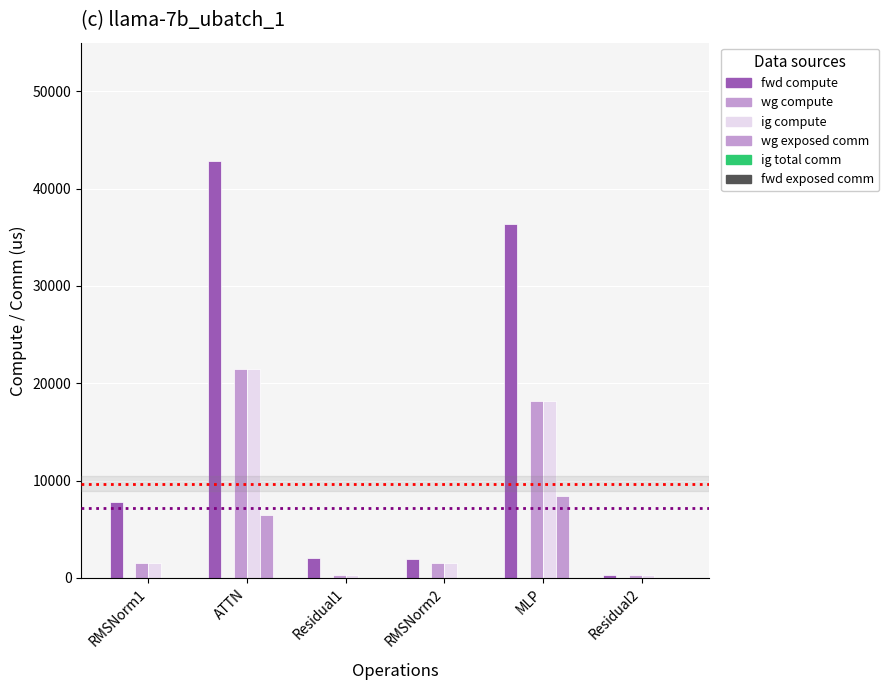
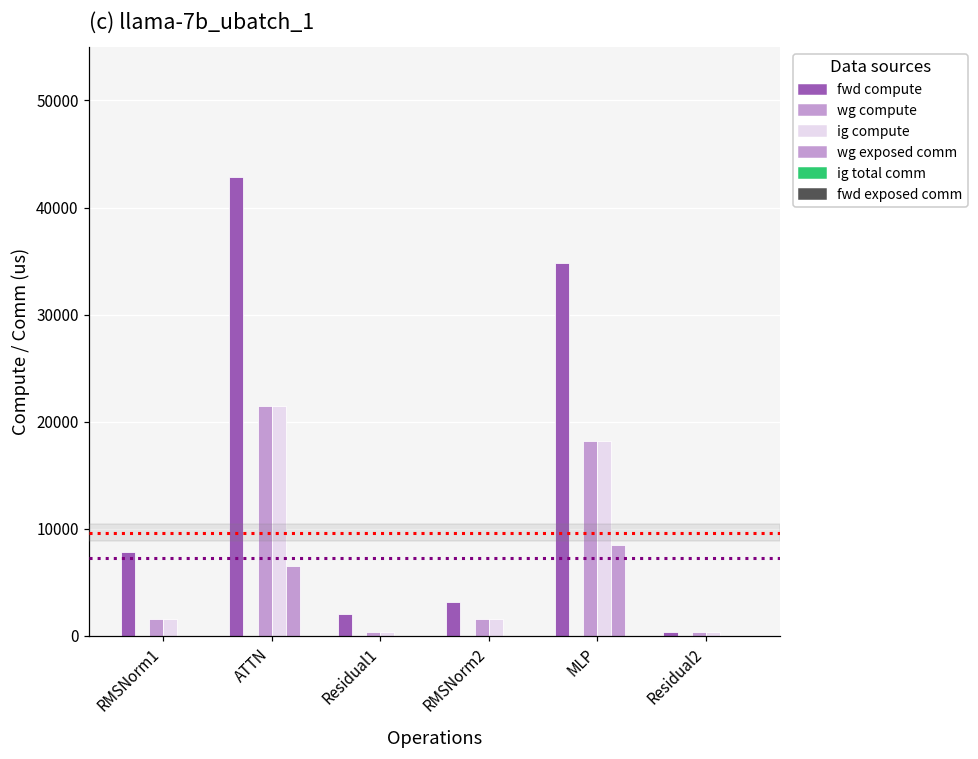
  {
    "fwd compute": {
      "RMSNorm1": 8000,
      "ATTN": 43000,
      "Residual1": 2000,
-     "RMSNorm2": 2000,
-     "MLP": 36000,
+     "RMSNorm2": 3000,
+     "MLP": 35000,
      "Residual2": 0
    },
    "ig total comm": {
      "RMSNorm1": 0,
      "ATTN": 0,
      "Residual1": 0,
      "RMSNorm2": 0,
      "MLP": 0,
      "Residual2": 0
    },
    "ig compute": {
      "RMSNorm1": 2000,
      "ATTN": 21000,
      "Residual1": 0,
      "RMSNorm2": 2000,
      "MLP": 18000,
      "Residual2": 0
    },
    "fwd exposed comm": {
      "RMSNorm1": 0,
      "ATTN": 0,
      "Residual1": 0,
      "RMSNorm2": 0,
      "MLP": 0,
      "Residual2": 0
    }
  }
